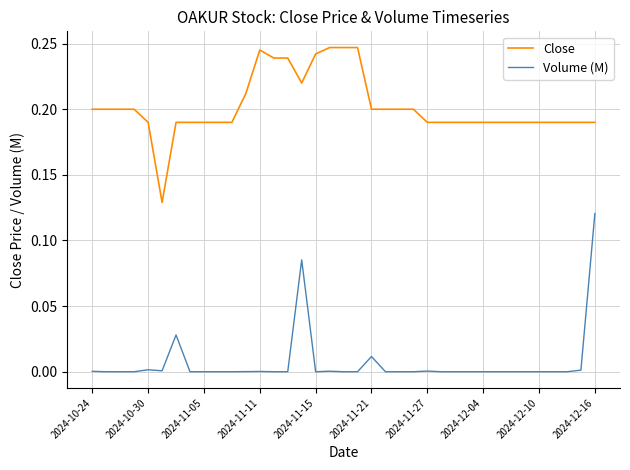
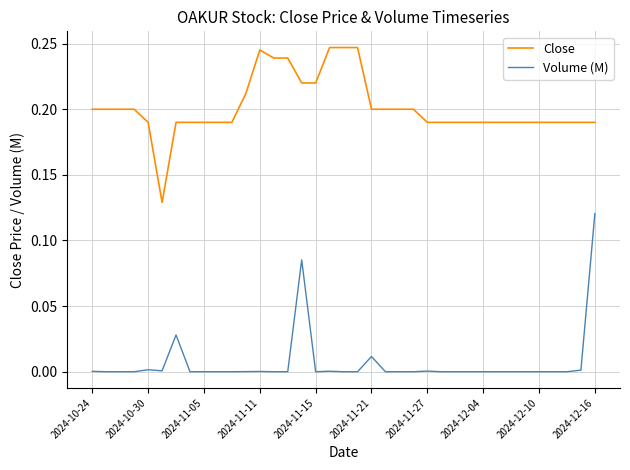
  {
    "Close": {
      "2024-10-24": 0.200,
      "2024-10-30": 0.190,
      "2024-11-05": 0.190,
      "2024-11-11": 0.245,
-     "2024-11-15": 0.242,
+     "2024-11-15": 0.220,
      "2024-11-21": 0.200,
      "2024-11-27": 0.190,
      "2024-12-04": 0.190,
      "2024-12-10": 0.190,
      "2024-12-16": 0.190
    },
    "Volume (M)": {
      "2024-10-24": 0.000,
      "2024-10-30": 0.002,
      "2024-11-05": 0.000,
      "2024-11-11": 0.000,
      "2024-11-15": 0.000,
      "2024-11-21": 0.012,
      "2024-11-27": 0.001,
      "2024-12-04": 0.000,
      "2024-12-10": 0.000,
      "2024-12-16": 0.121
    }
  }
